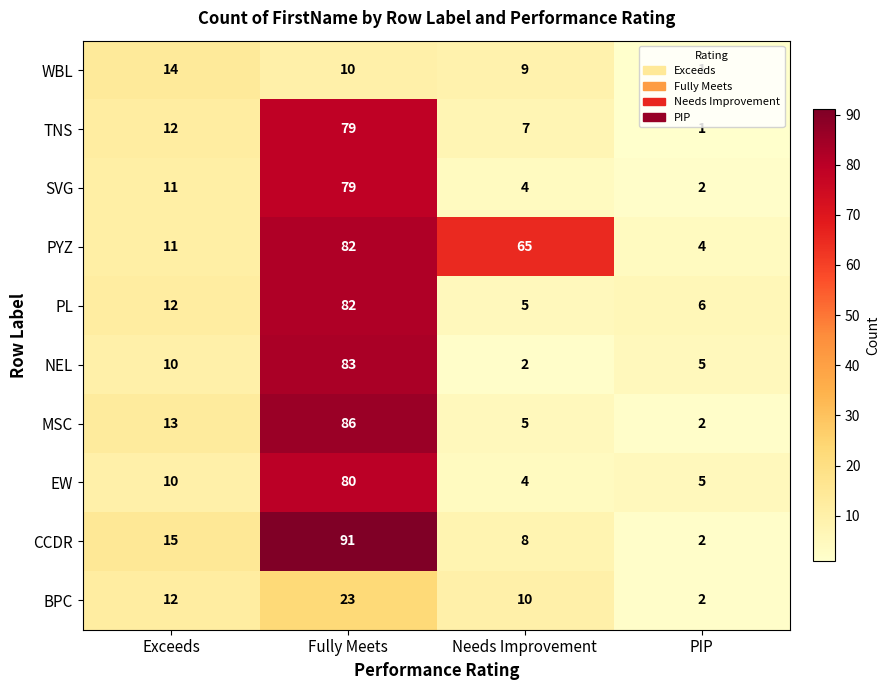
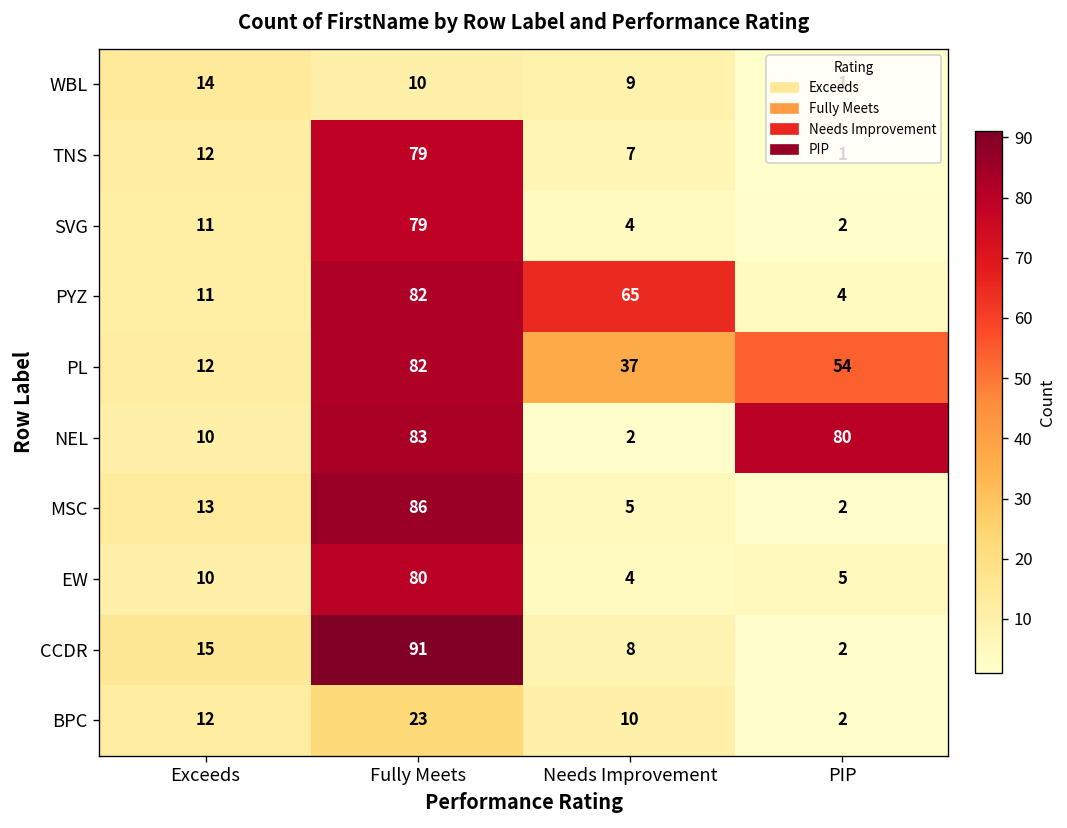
  {
    "WBL": {
      "Exceeds": 14,
      "Fully Meets": 10,
      "Needs Improvement": 9
    },
    "TNS": {
      "Exceeds": 12,
      "Fully Meets": 79,
      "Needs Improvement": 7
    },
    "SVG": {
      "Exceeds": 11,
      "Fully Meets": 79,
      "Needs Improvement": 4,
      "PIP": 2
    },
    "PYZ": {
      "Exceeds": 11,
      "Fully Meets": 82,
      "Needs Improvement": 65,
      "PIP": 4
    },
    "PL": {
      "Exceeds": 12,
      "Fully Meets": 82,
-     "Needs Improvement": 5,
-     "PIP": 6
+     "Needs Improvement": 37,
+     "PIP": 54
    },
    "NEL": {
      "Exceeds": 10,
      "Fully Meets": 83,
      "Needs Improvement": 2,
-     "PIP": 5
+     "PIP": 80
    },
    "MSC": {
      "Exceeds": 13,
      "Fully Meets": 86,
      "Needs Improvement": 5,
      "PIP": 2
    },
    "EW": {
      "Exceeds": 10,
      "Fully Meets": 80,
      "Needs Improvement": 4,
      "PIP": 5
    },
    "CCDR": {
      "Exceeds": 15,
      "Fully Meets": 91,
      "Needs Improvement": 8,
      "PIP": 2
    },
    "BPC": {
      "Exceeds": 12,
      "Fully Meets": 23,
      "Needs Improvement": 10,
      "PIP": 2
    }
  }
